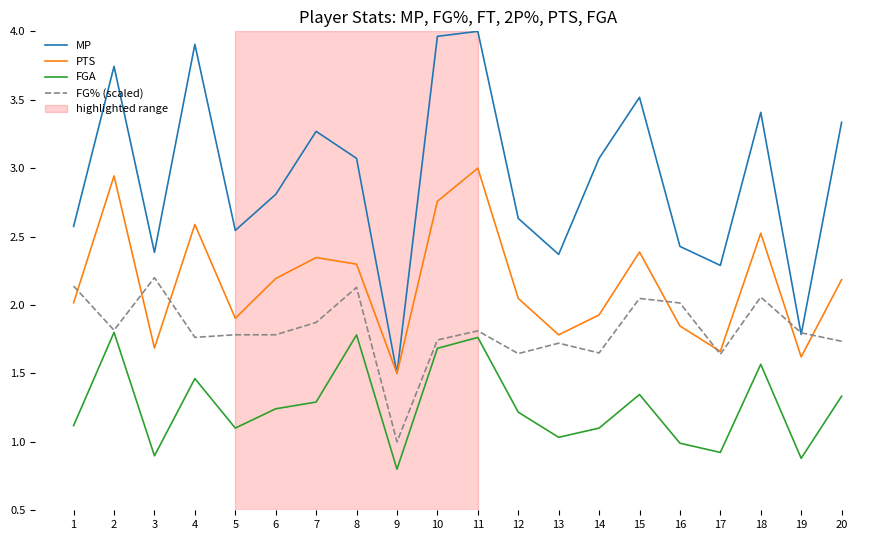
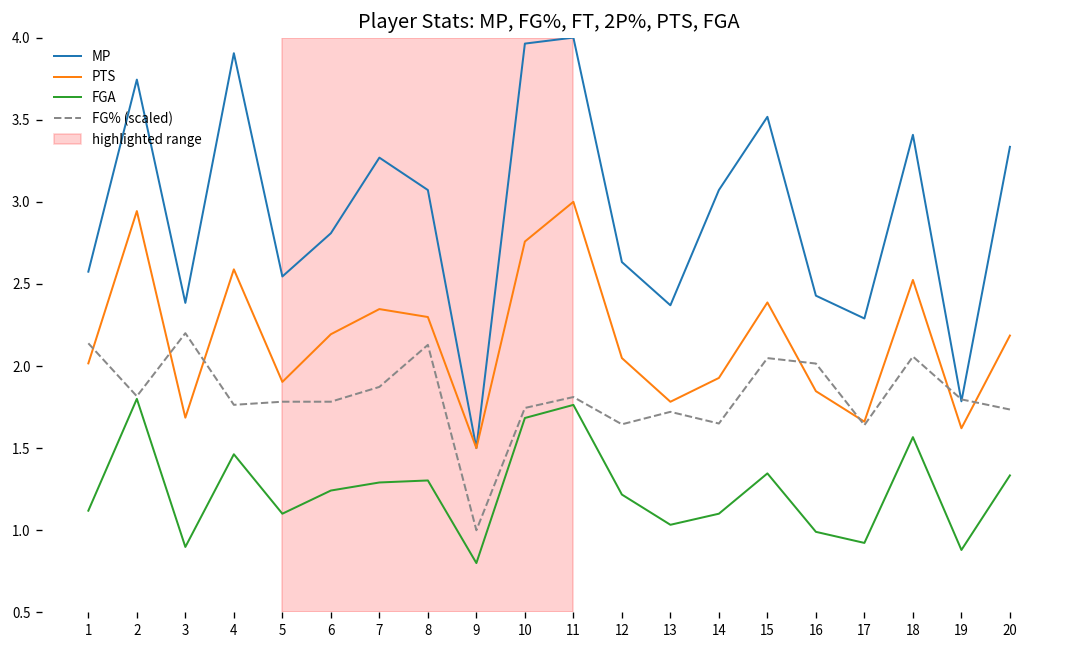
  {
    "MP": {
      "1": 2.57,
      "2": 3.74,
      "3": 2.38,
      "4": 3.90,
      "5": 2.55,
      "6": 2.81,
      "7": 3.27,
      "8": 3.07,
      "10": 3.96,
      "11": 4.00,
      "12": 2.63,
      "13": 2.37,
      "14": 3.07,
      "15": 3.52,
      "16": 2.43,
      "17": 2.29,
      "18": 3.41,
      "20": 3.33
    },
    "PTS": {
      "1": 2.02,
      "2": 2.94,
      "3": 1.69,
      "4": 2.59,
      "5": 1.90,
      "6": 2.19,
      "7": 2.35,
      "8": 2.30,
      "10": 2.76,
      "11": 3.00,
      "12": 2.05,
      "13": 1.78,
      "14": 1.93,
      "15": 2.39,
      "16": 1.85,
      "17": 1.66,
      "18": 2.52,
      "19": 1.62,
      "20": 2.19
    },
    "FGA": {
      "1": 1.12,
      "3": 0.90,
      "4": 1.46,
      "5": 1.10,
      "6": 1.24,
      "7": 1.29,
-     "8": 1.78,
+     "8": 1.30,
      "9": 0.80,
      "10": 1.68,
      "11": 1.76,
      "12": 1.22,
      "13": 1.03,
      "14": 1.10,
      "15": 1.35,
      "16": 0.99,
      "17": 0.92,
      "18": 1.57,
      "19": 0.88,
      "20": 1.33
    },
    "FG% (scaled)": {
      "1": 2.14,
      "3": 2.20,
      "4": 1.76,
      "5": 1.78,
      "6": 1.78,
      "7": 1.87,
      "8": 2.13,
      "9": 1.00,
      "10": 1.74,
      "11": 1.81,
      "12": 1.65,
      "13": 1.72,
      "14": 1.65,
      "15": 2.05,
      "16": 2.02,
      "17": 1.64,
      "18": 2.06,
      "20": 1.74
    }
  }
